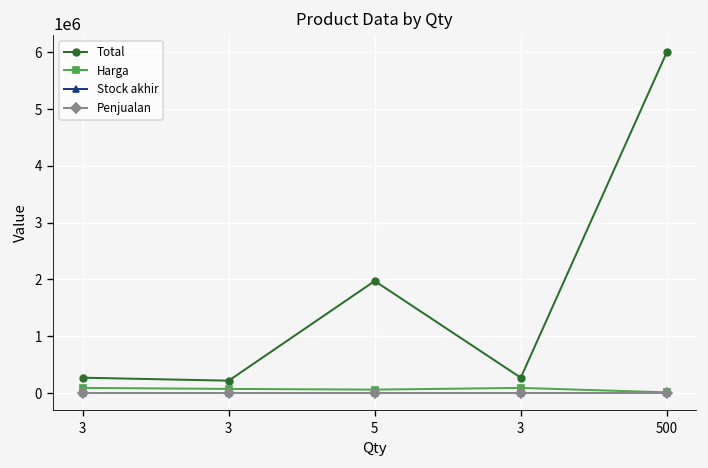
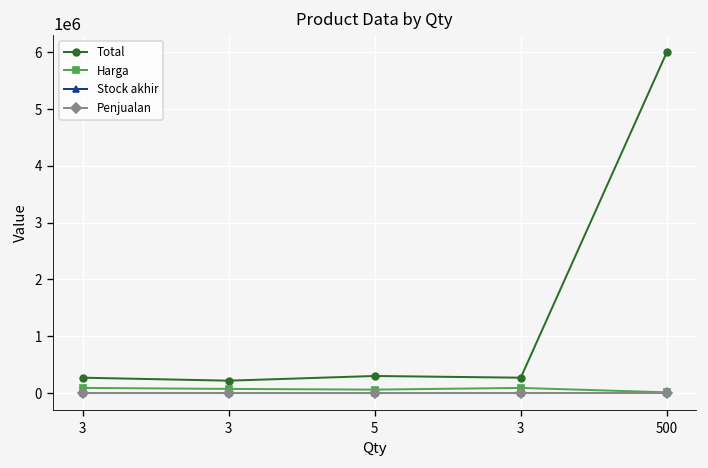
  {
    "Total": {
-     "5": 2000000,
+     "5": 300000,
      "500": 6000000
    },
    "Harga": {
      "5": 100000
    },
    "Penjualan": {
      "5": 0
    }
  }
